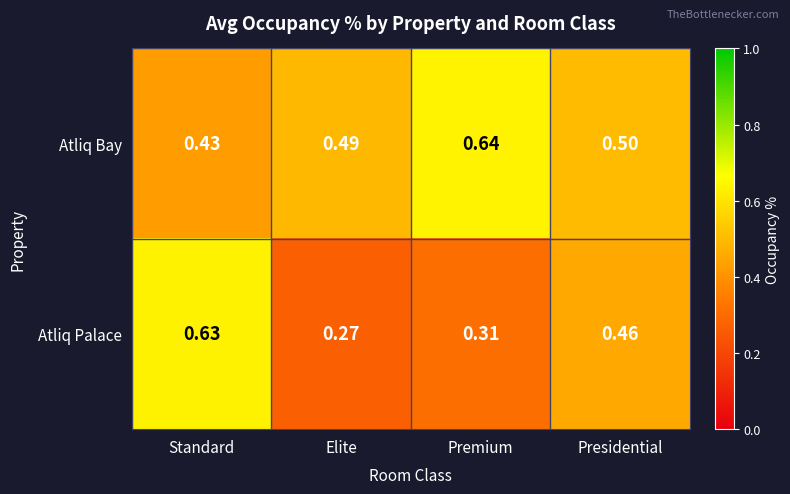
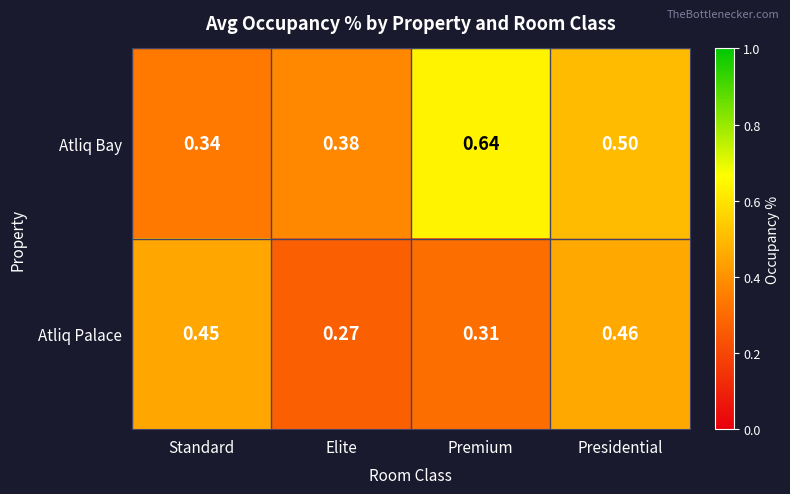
  {
    "Atliq Bay": {
-     "Standard": 0.43,
-     "Elite": 0.49,
+     "Standard": 0.34,
+     "Elite": 0.38,
      "Premium": 0.64,
      "Presidential": 0.50
    },
    "Atliq Palace": {
-     "Standard": 0.63,
+     "Standard": 0.45,
      "Elite": 0.27,
      "Premium": 0.31,
      "Presidential": 0.46
    }
  }
